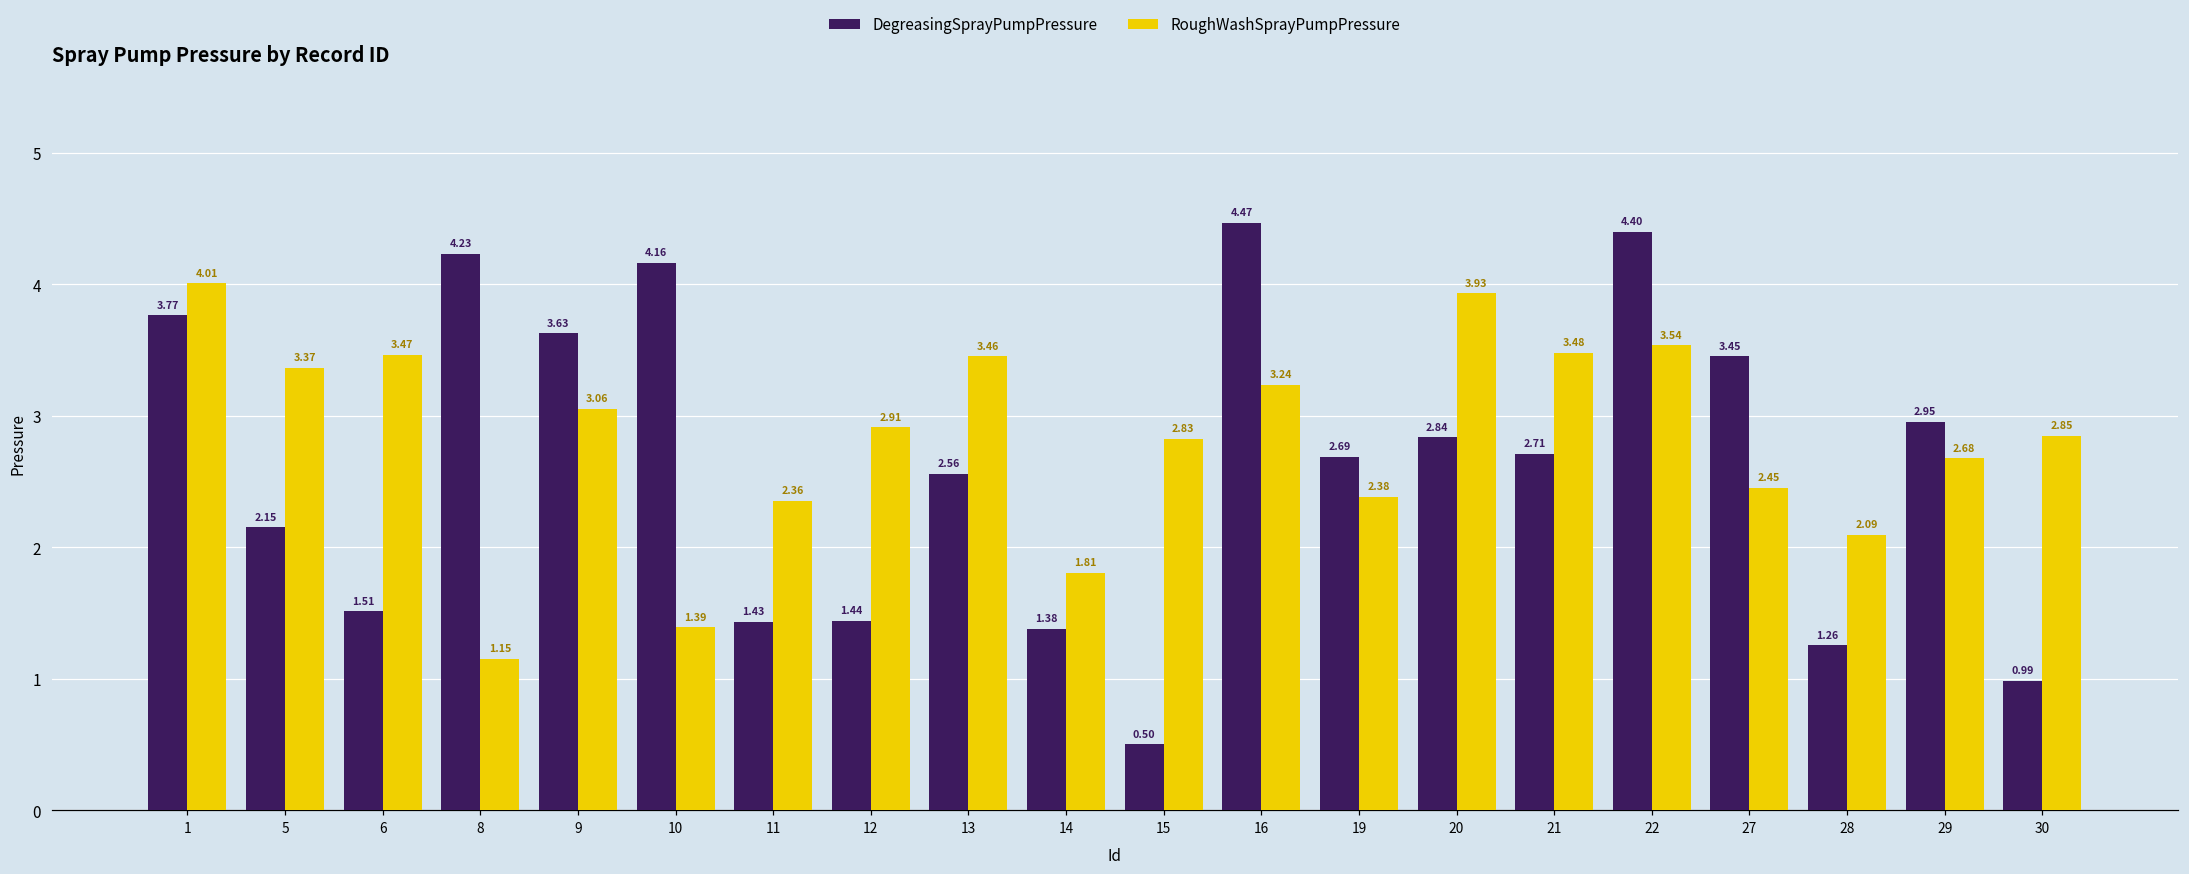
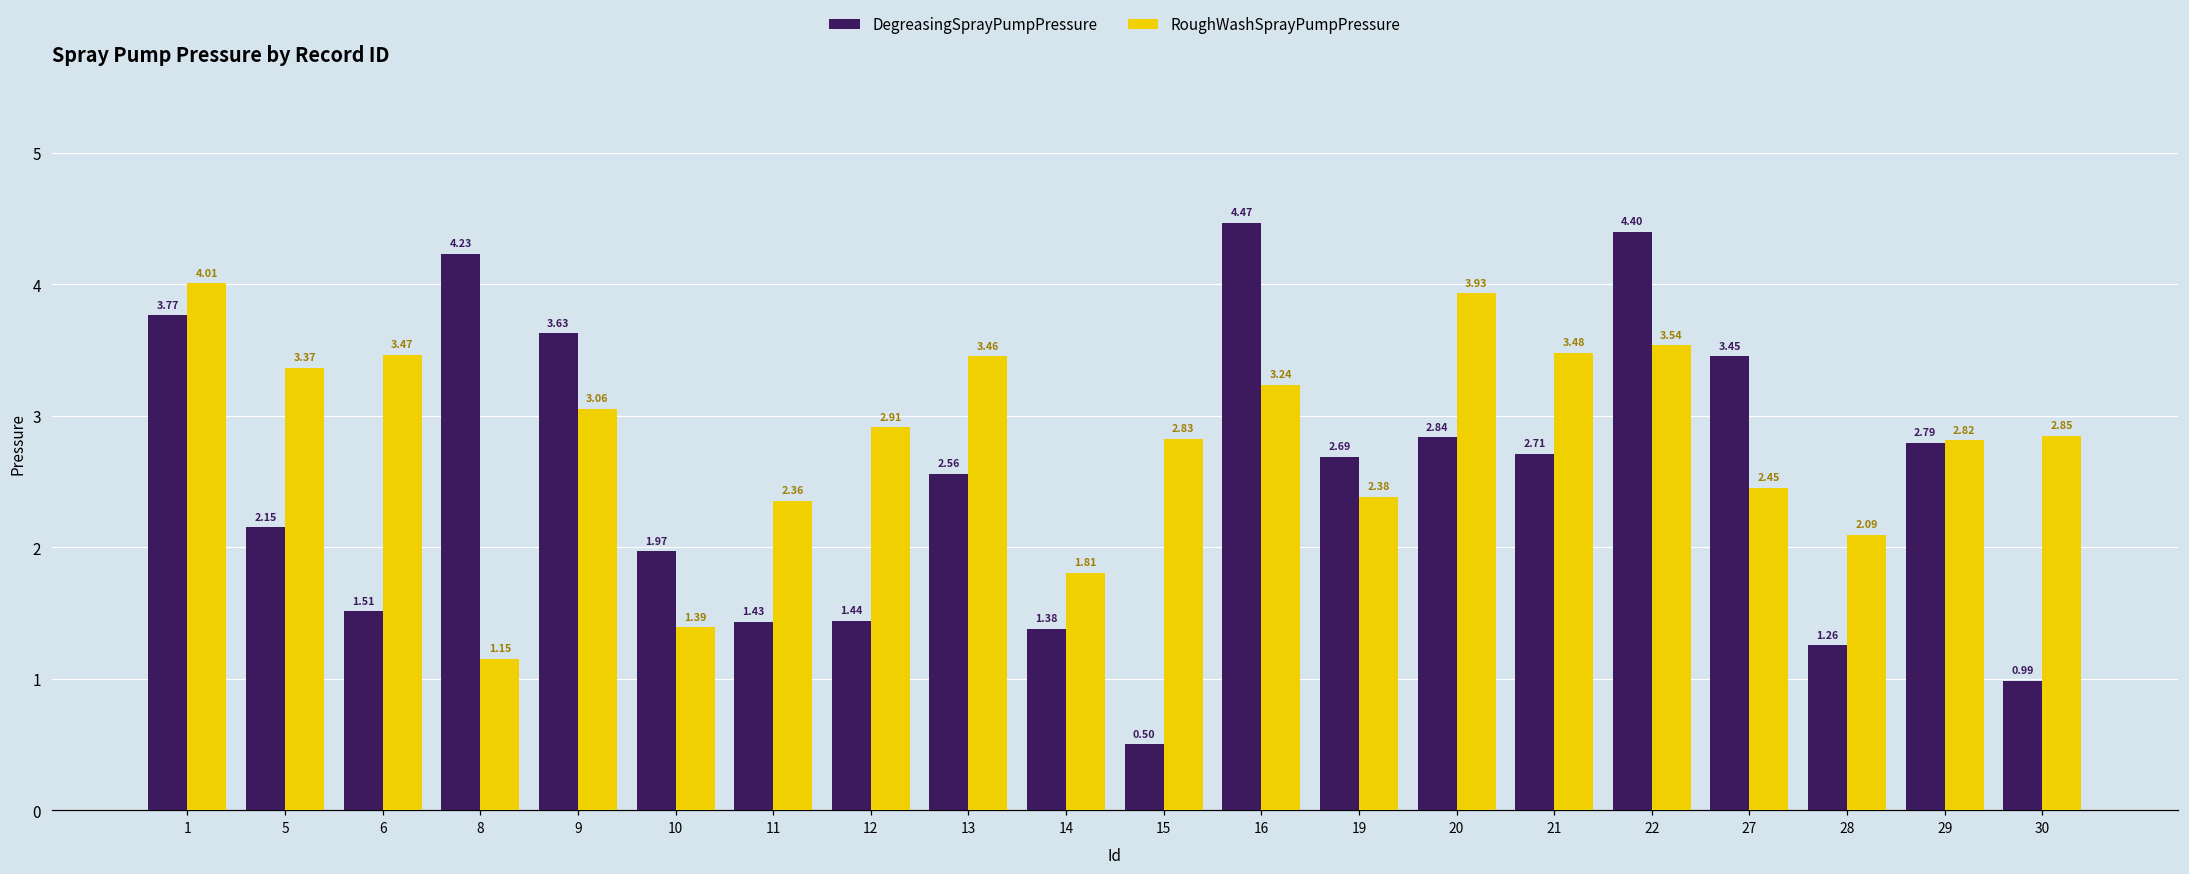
  {
    "DegreasingSprayPumpPressure": {
      "1": 3.77,
      "5": 2.15,
      "6": 1.51,
      "8": 4.23,
      "9": 3.63,
-     "10": 4.16,
+     "10": 1.97,
      "11": 1.43,
      "12": 1.44,
      "13": 2.56,
      "14": 1.38,
      "15": 0.50,
      "16": 4.47,
      "19": 2.69,
      "20": 2.84,
      "21": 2.71,
      "22": 4.40,
      "27": 3.45,
      "28": 1.26,
-     "29": 2.95,
+     "29": 2.79,
      "30": 0.99
    },
    "RoughWashSprayPumpPressure": {
      "1": 4.01,
      "5": 3.37,
      "6": 3.47,
      "8": 1.15,
      "9": 3.06,
      "10": 1.39,
      "11": 2.36,
      "12": 2.91,
      "13": 3.46,
      "14": 1.81,
      "15": 2.83,
      "16": 3.24,
      "19": 2.38,
      "20": 3.93,
      "21": 3.48,
      "22": 3.54,
      "27": 2.45,
      "28": 2.09,
-     "29": 2.68,
+     "29": 2.82,
      "30": 2.85
    }
  }
